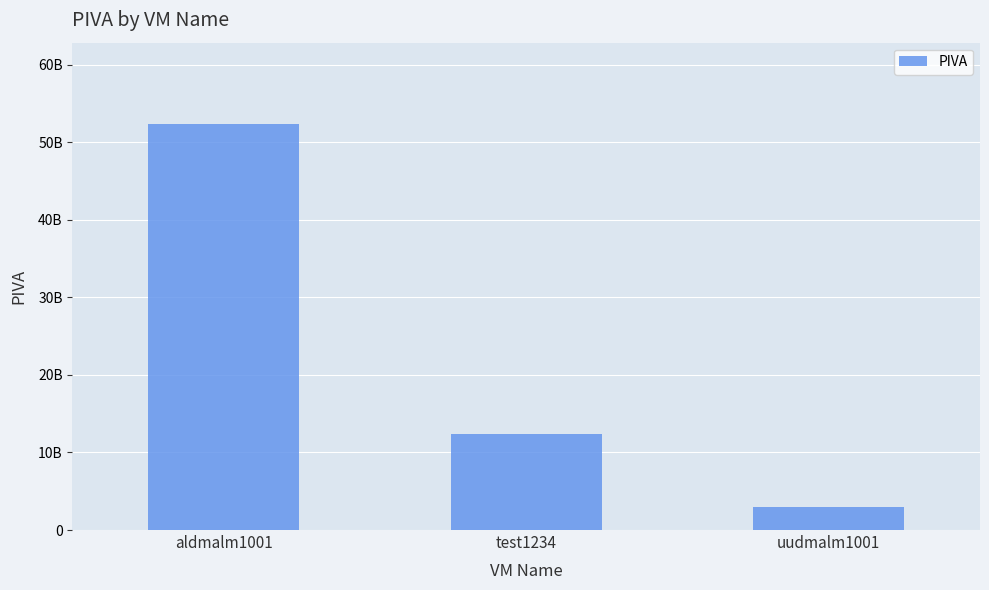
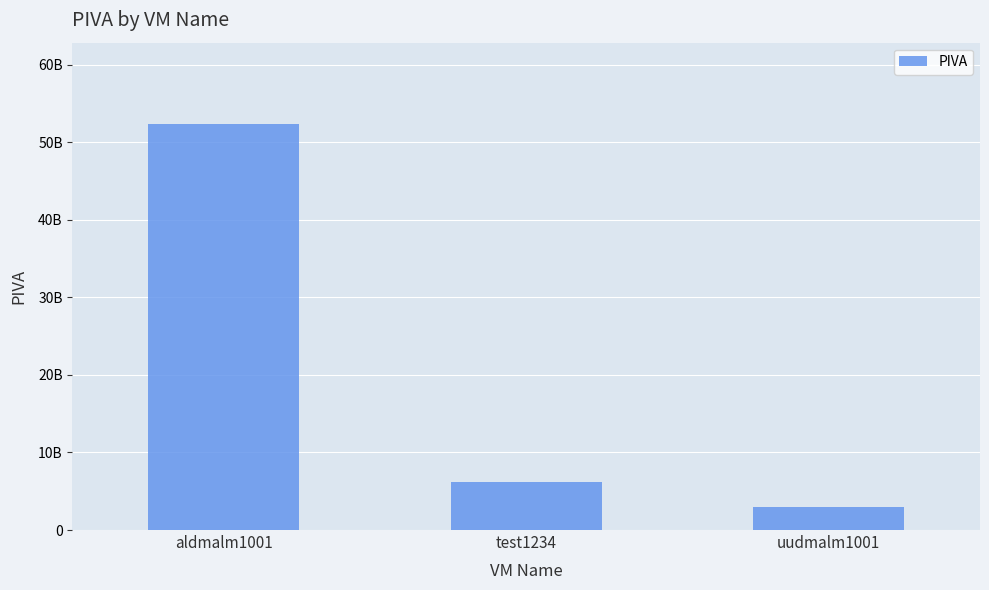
  {
    "aldmalm1001": 52000000000,
-   "test1234": 12000000000,
+   "test1234": 6000000000,
    "uudmalm1001": 3000000000
  }
